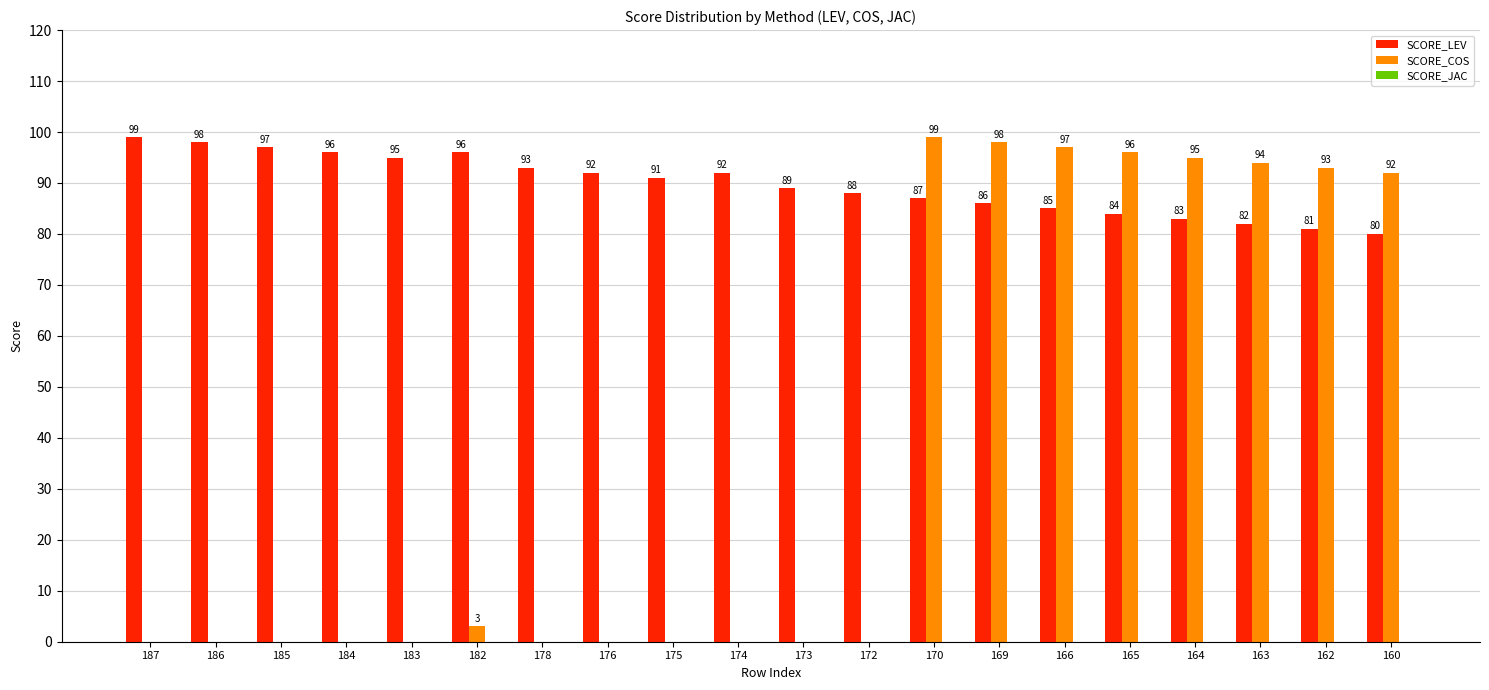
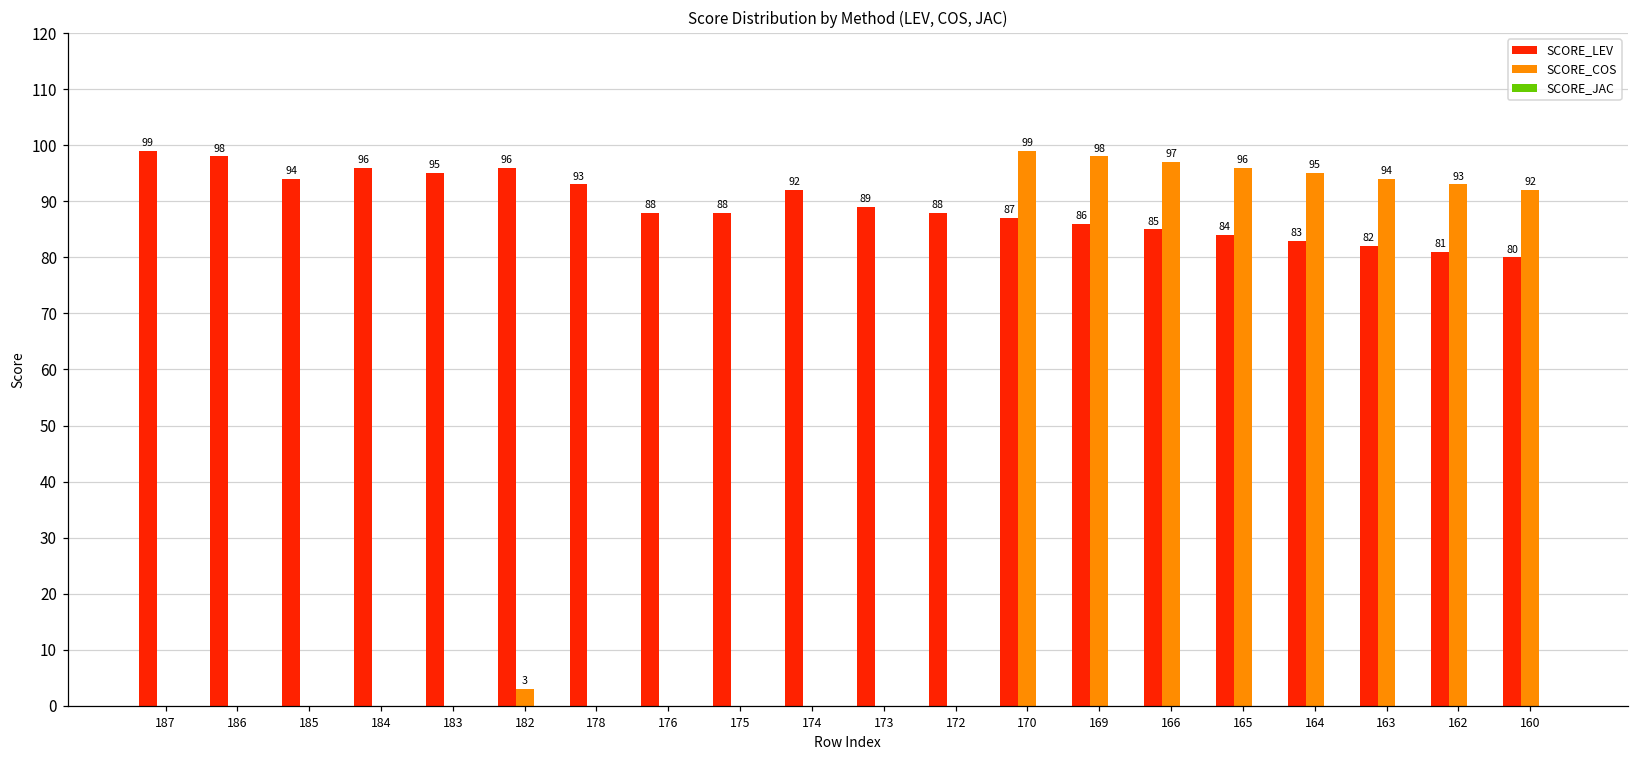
  {
    "SCORE_LEV": {
      "187": 99,
      "186": 98,
-     "185": 97,
+     "185": 94,
      "184": 96,
      "183": 95,
      "182": 96,
      "178": 93,
-     "176": 92,
-     "175": 91,
+     "176": 88,
+     "175": 88,
      "174": 92,
      "173": 89,
      "172": 88,
      "170": 87,
      "169": 86,
      "166": 85,
      "165": 84,
      "164": 83,
      "163": 82,
      "162": 81,
      "160": 80
    },
    "SCORE_COS": {
      "182": 3,
      "170": 99,
      "169": 98,
      "166": 97,
      "165": 96,
      "164": 95,
      "163": 94,
      "162": 93,
      "160": 92
    },
    "SCORE_JAC": {
      "187": 0,
      "186": 0,
      "185": 0,
      "184": 0,
      "183": 0,
      "182": 0,
      "178": 0,
      "176": 0,
      "175": 0,
      "174": 0,
      "173": 0,
      "172": 0,
      "170": 0,
      "169": 0,
      "166": 0,
      "165": 0,
      "164": 0,
      "163": 0,
      "162": 0,
      "160": 0
    }
  }
